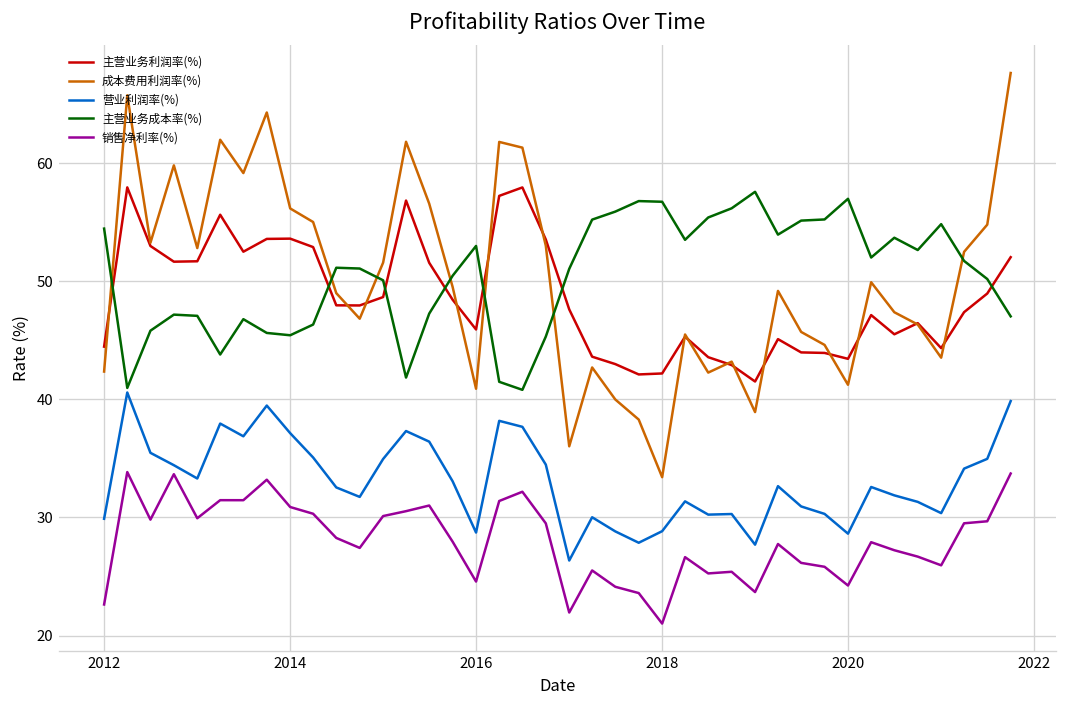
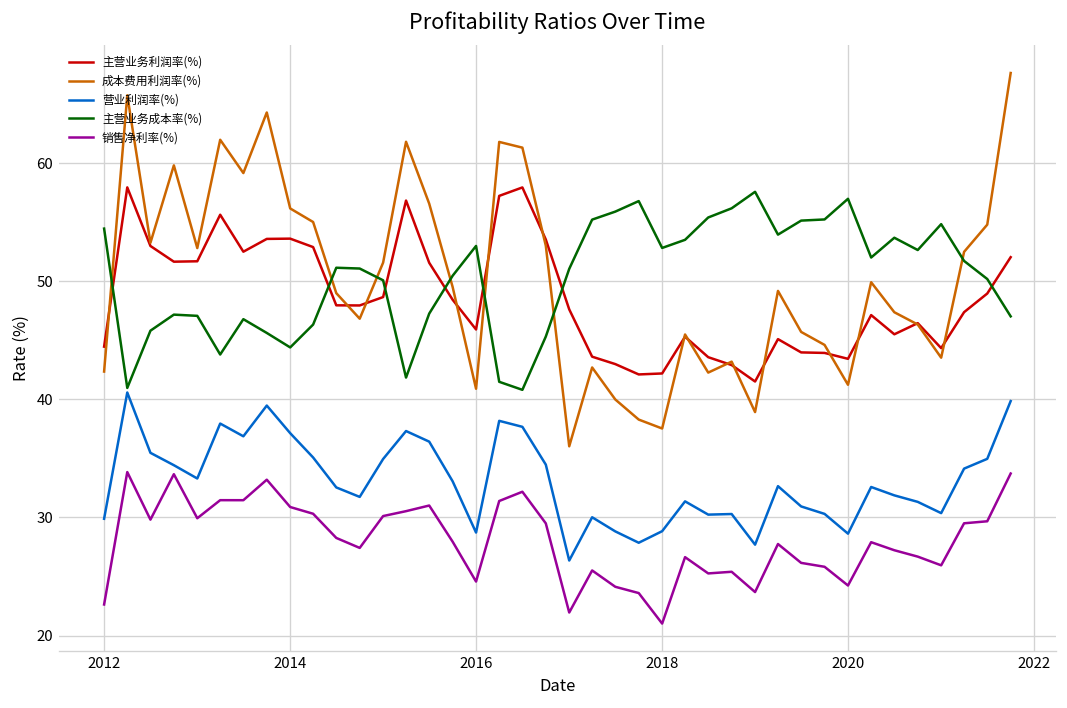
  {
    "主营业务利润率(%)": {
      "2012": 44,
      "2014": 54,
      "2016": 46,
      "2018": 42,
      "2020": 43
    },
    "成本费用利润率(%)": {
      "2012": 42,
      "2014": 56,
      "2016": 41,
-     "2018": 33,
+     "2018": 38,
      "2020": 41
    },
    "营业利润率(%)": {
      "2012": 30,
      "2014": 37,
      "2016": 29,
      "2018": 29,
      "2020": 29
    },
    "主营业务成本率(%)": {
      "2012": 54,
-     "2014": 45,
+     "2014": 44,
      "2016": 53,
-     "2018": 57,
+     "2018": 53,
      "2020": 57
    },
    "销售净利率(%)": {
      "2012": 23,
      "2014": 31,
      "2016": 25,
      "2018": 21,
      "2020": 24
    }
  }
